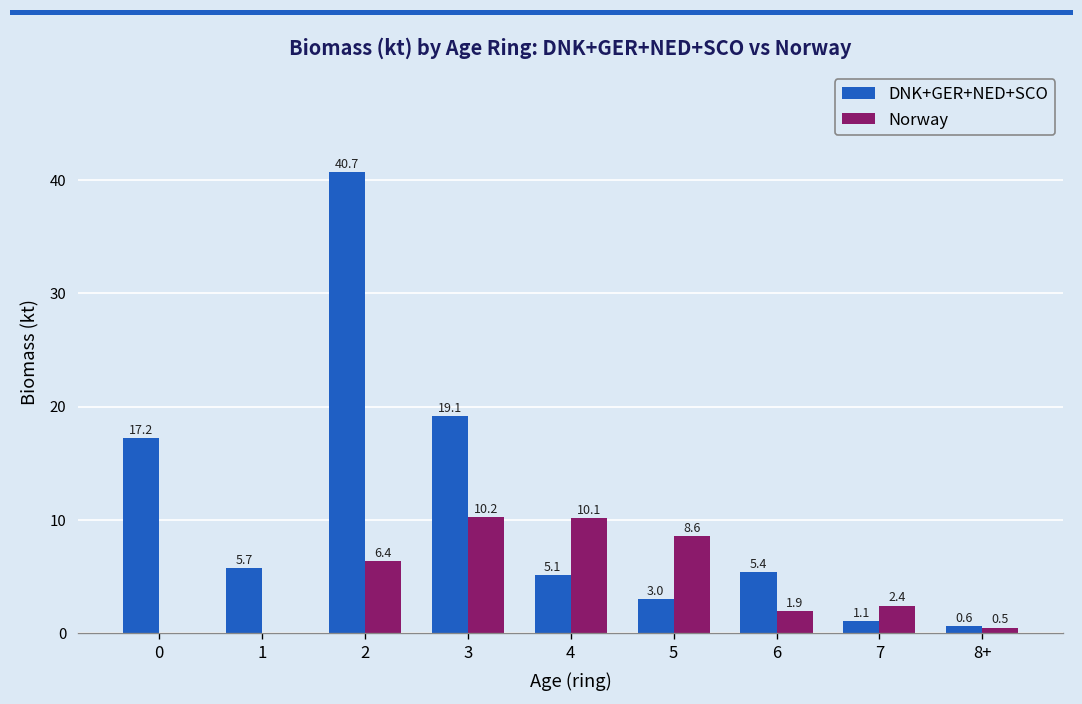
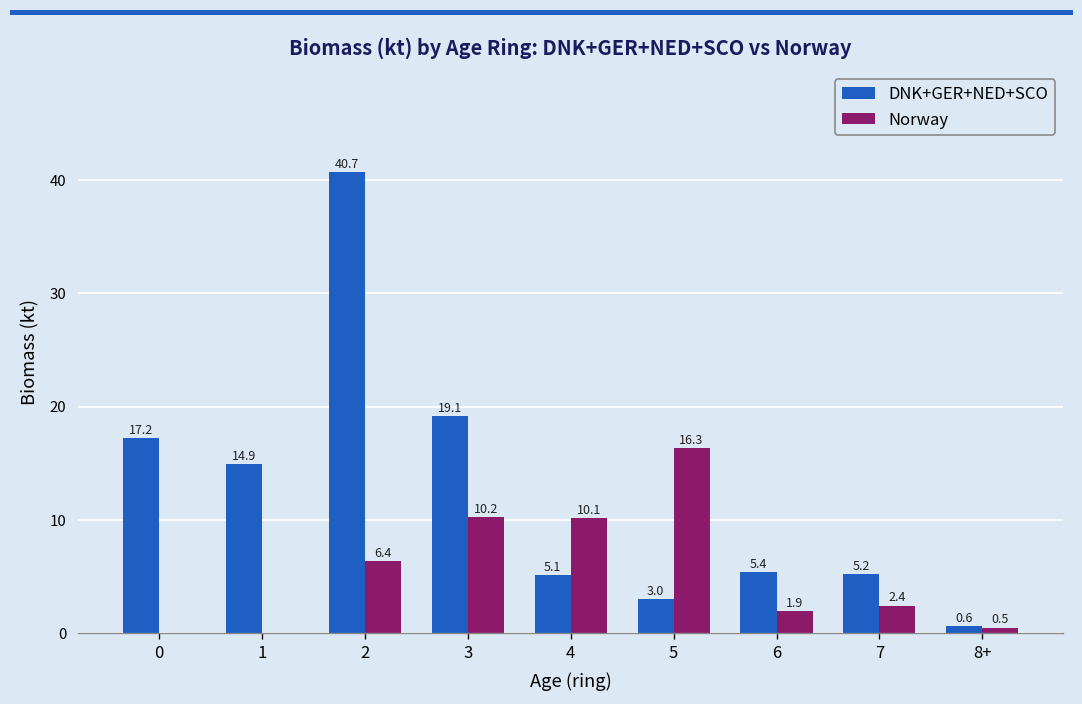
  {
    "DNK+GER+NED+SCO": {
      "0": 17.2,
-     "1": 5.7,
+     "1": 14.9,
      "2": 40.7,
      "3": 19.1,
      "4": 5.1,
      "5": 3.0,
      "6": 5.4,
-     "7": 1.1,
+     "7": 5.2,
      "8+": 0.6
    },
    "Norway": {
      "2": 6.4,
      "3": 10.2,
      "4": 10.1,
-     "5": 8.6,
+     "5": 16.3,
      "6": 1.9,
      "7": 2.4,
      "8+": 0.5
    }
  }
